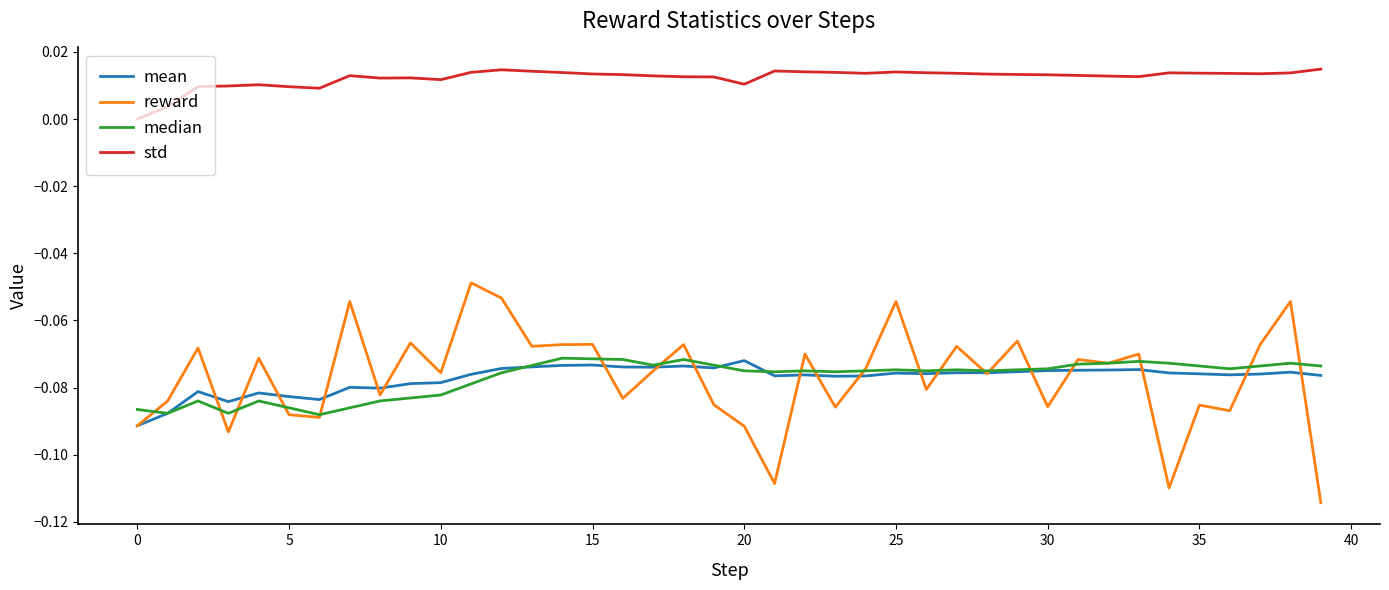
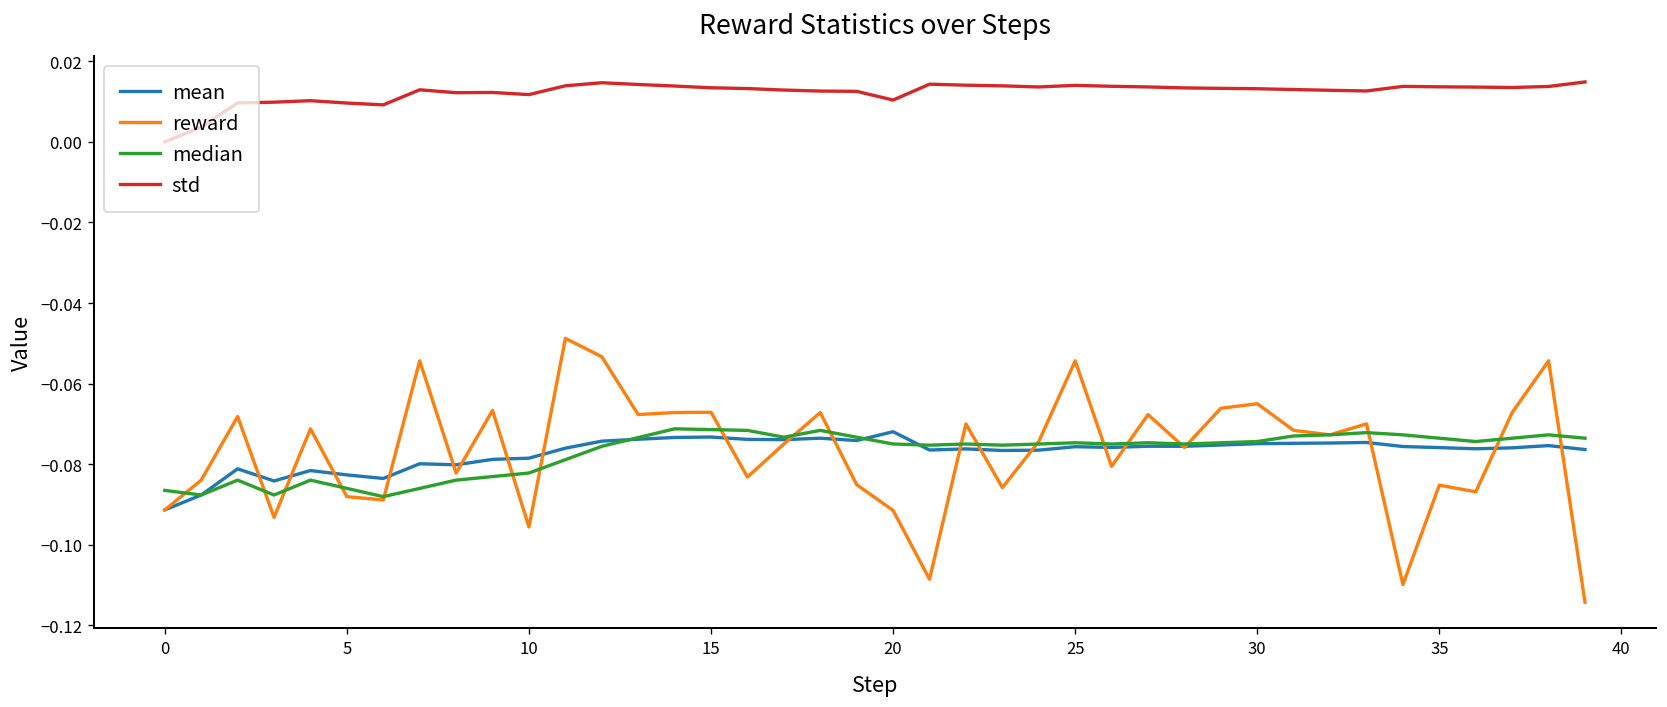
  {
    "mean": {
      "5": -0.083,
      "10": -0.079,
      "15": -0.073,
      "20": -0.072,
      "25": -0.076,
      "35": -0.076
    },
    "reward": {
      "5": -0.088,
-     "10": -0.076,
+     "10": -0.096,
      "15": -0.067,
      "20": -0.091,
      "25": -0.054,
-     "30": -0.086,
+     "30": -0.065,
      "35": -0.085
    },
    "median": {
      "0": -0.087,
      "5": -0.086,
      "10": -0.082,
      "15": -0.071,
      "20": -0.075,
      "25": -0.075,
      "35": -0.074
    },
    "std": {
      "5": 0.010,
      "10": 0.012,
      "15": 0.013,
      "20": 0.010,
      "25": 0.014,
      "30": 0.013,
      "35": 0.014
    }
  }
